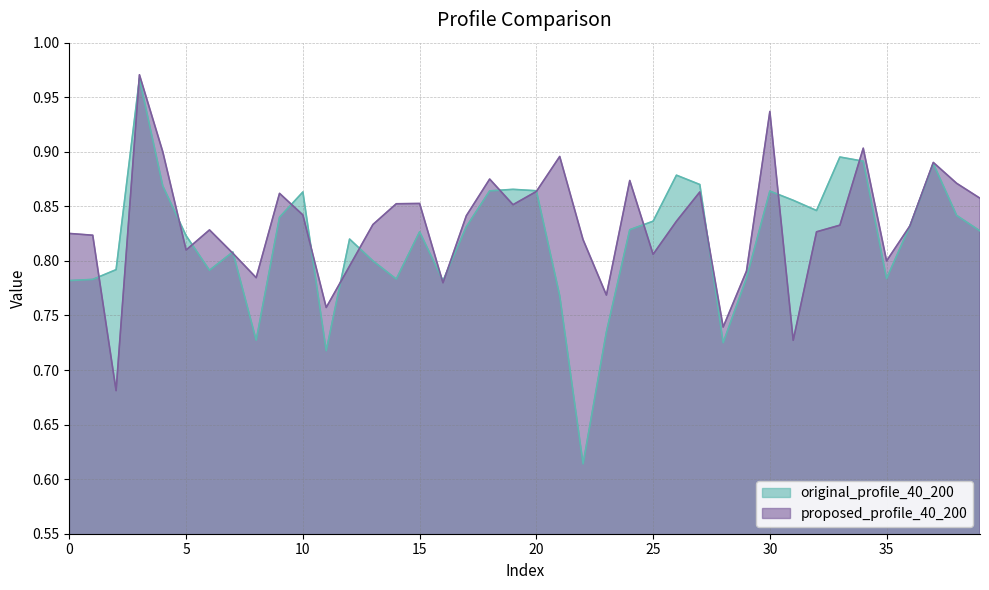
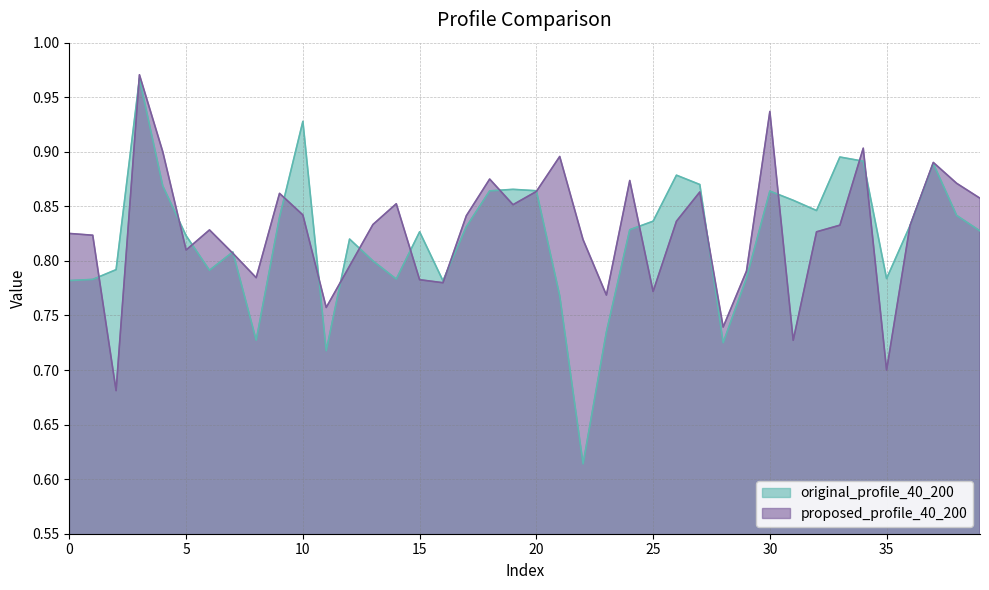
  {
    "original_profile_40_200": {
      "0": 0.782,
      "5": 0.823,
-     "10": 0.863,
+     "10": 0.928,
      "15": 0.827,
      "25": 0.836,
      "30": 0.864,
      "35": 0.784
    },
    "proposed_profile_40_200": {
      "0": 0.825,
      "5": 0.810,
      "10": 0.842,
-     "15": 0.853,
-     "25": 0.806,
+     "15": 0.783,
+     "25": 0.772,
      "30": 0.937,
-     "35": 0.8
+     "35": 0.7
    }
  }
